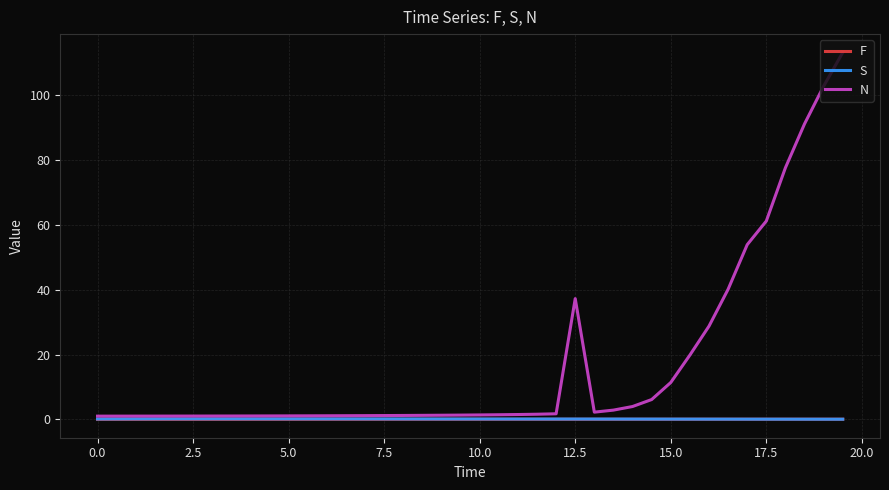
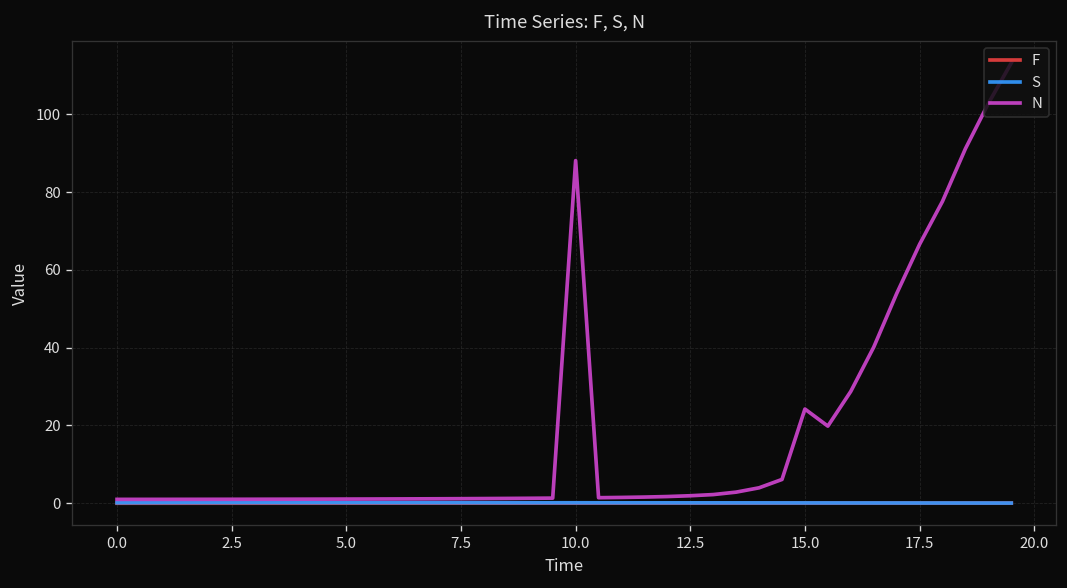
  {
    "S": {
      "0.0": 0,
      "2.5": 0,
      "5.0": 0,
      "7.5": 0,
      "10.0": 0,
      "12.5": 0,
      "15.0": 0,
      "17.5": 0
    },
    "N": {
      "0.0": 1,
      "2.5": 1,
      "5.0": 1,
      "7.5": 1,
-     "10.0": 1,
-     "12.5": 37,
-     "15.0": 11,
-     "17.5": 61
+     "10.0": 88,
+     "12.5": 2,
+     "15.0": 24,
+     "17.5": 67
    }
  }
